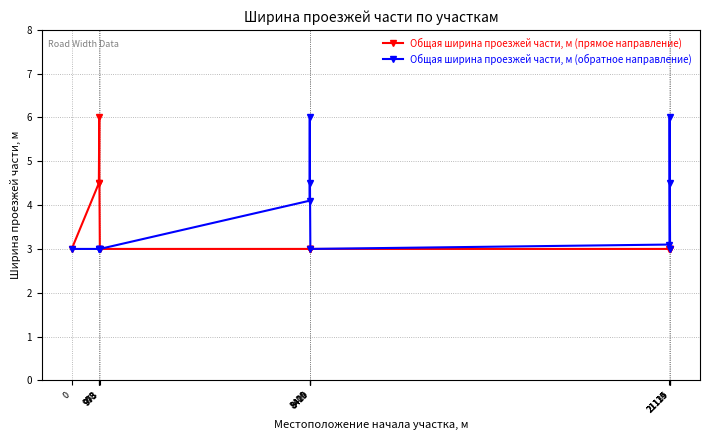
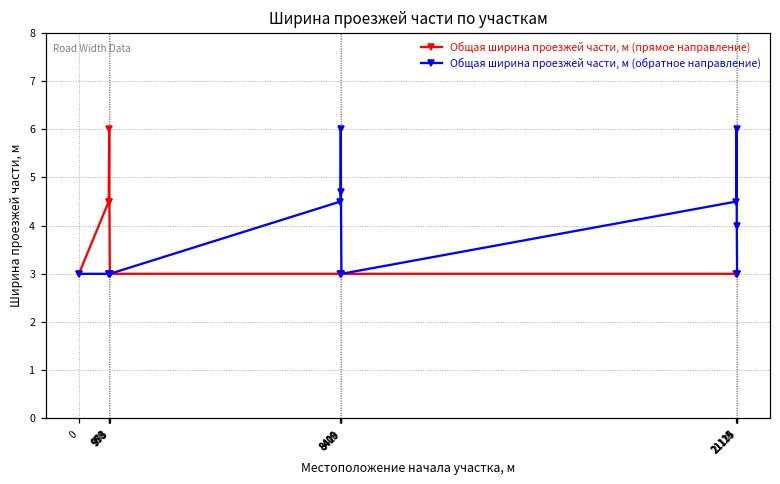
  {
    "Общая ширина проезжей части, м (прямое направление)": {
      "958": 4.5,
      "973": 6.0,
      "978": 4.5
    },
    "Общая ширина проезжей части, м (обратное направление)": {
-     "8400": 4.1,
+     "8400": 4.5,
      "8409": 6.0,
-     "8415": 4.5,
-     "21114": 3.1,
+     "8415": 4.7,
+     "21114": 4.5,
      "21119": 6.0,
-     "21125": 4.5
+     "21125": 4.0
    }
  }
